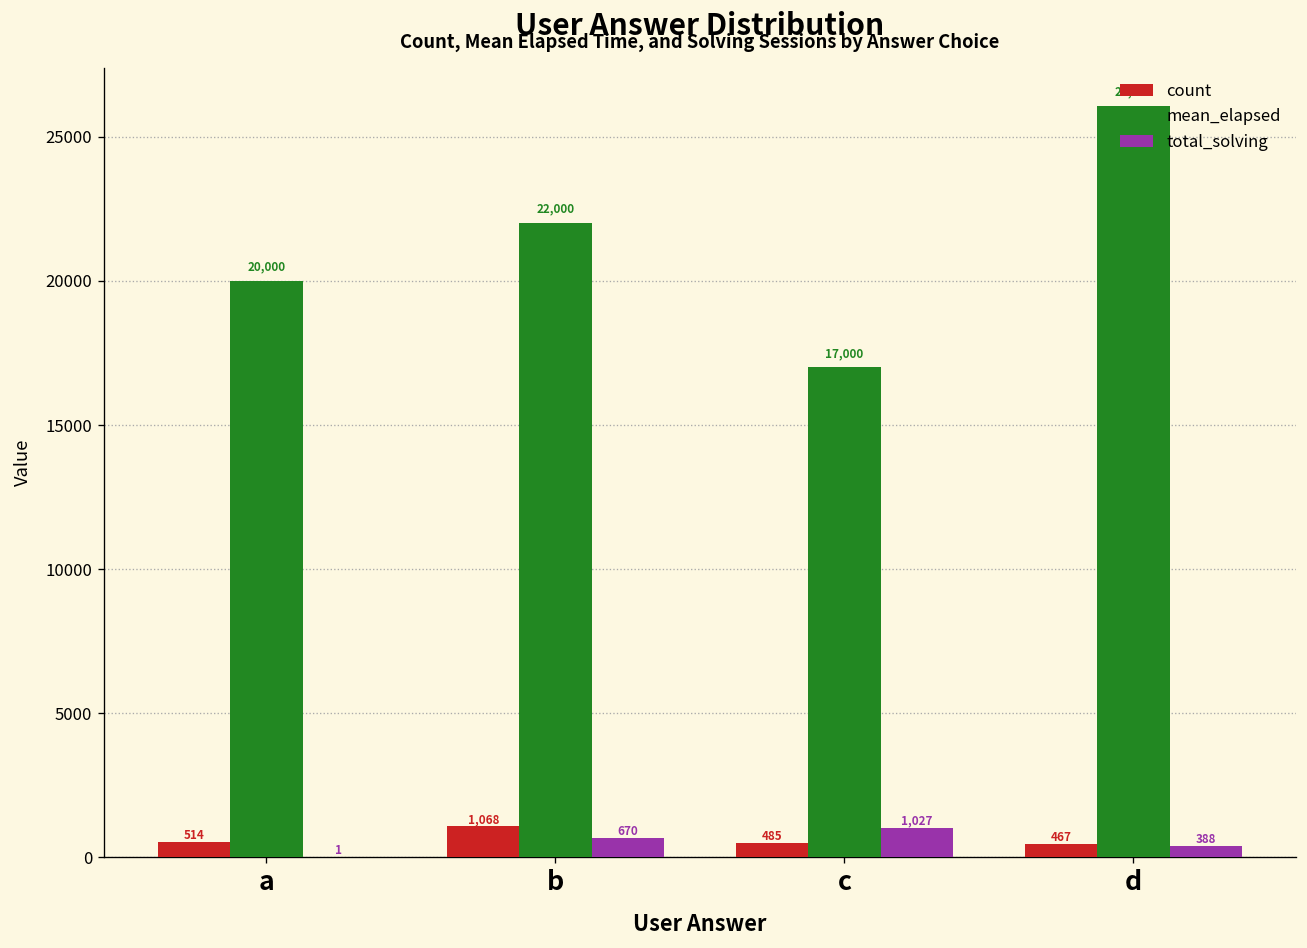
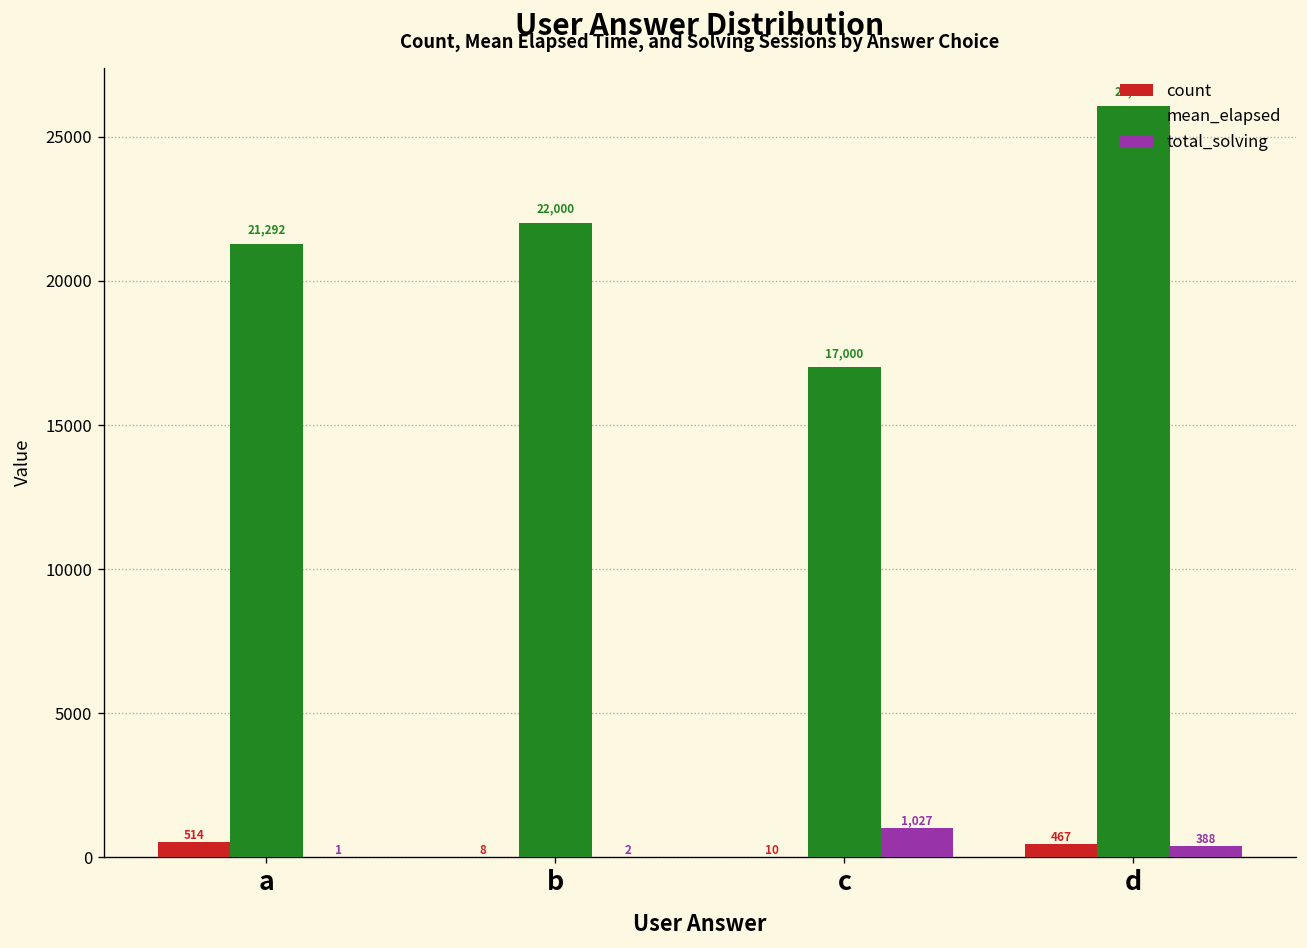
  {
    "count": {
      "a": "514",
-     "b": "1,068",
-     "c": "485",
+     "b": "8",
+     "c": "10",
      "d": "467"
    },
    "mean_elapsed": {
-     "a": "20,000",
+     "a": "21,292",
      "b": "22,000",
      "c": "17,000",
      "d": "26,083"
    },
    "total_solving": {
      "a": "1",
-     "b": "670",
+     "b": "2",
      "c": "1,027",
      "d": "388"
    }
  }
